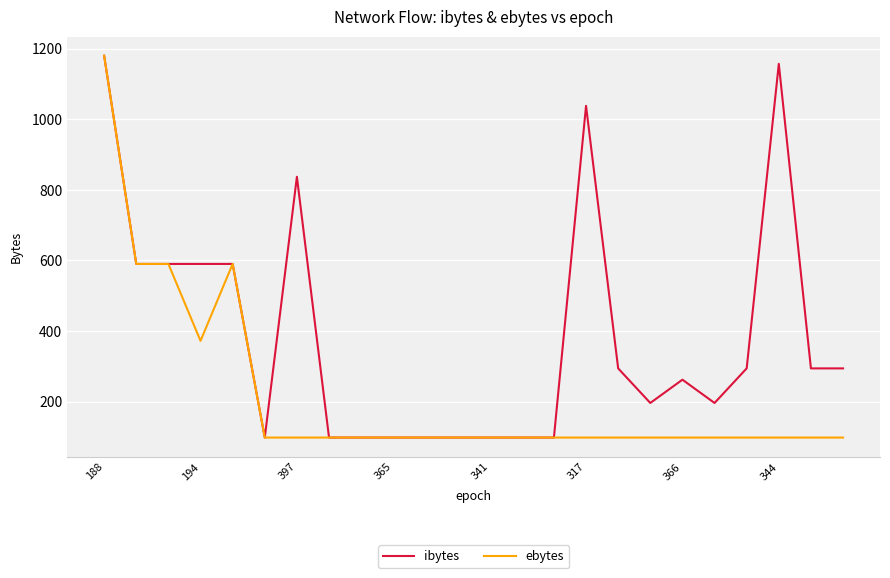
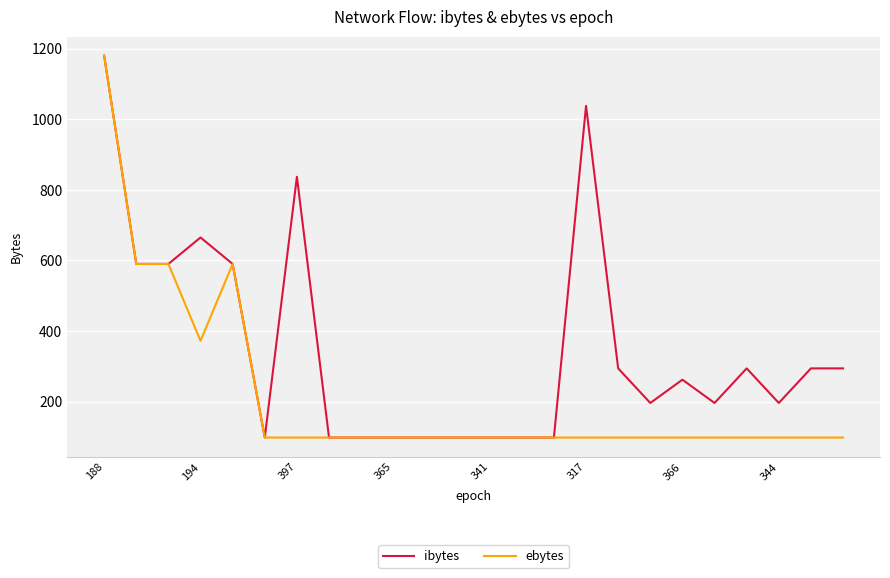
  {
    "ibytes": {
-     "194": 590,
+     "194": 670,
      "397": 840,
      "317": 1040,
      "366": 260,
-     "344": 1160
+     "344": 200
    },
    "ebytes": {
      "194": 370,
      "397": 100,
      "317": 100,
      "366": 100,
      "344": 100
    }
  }
